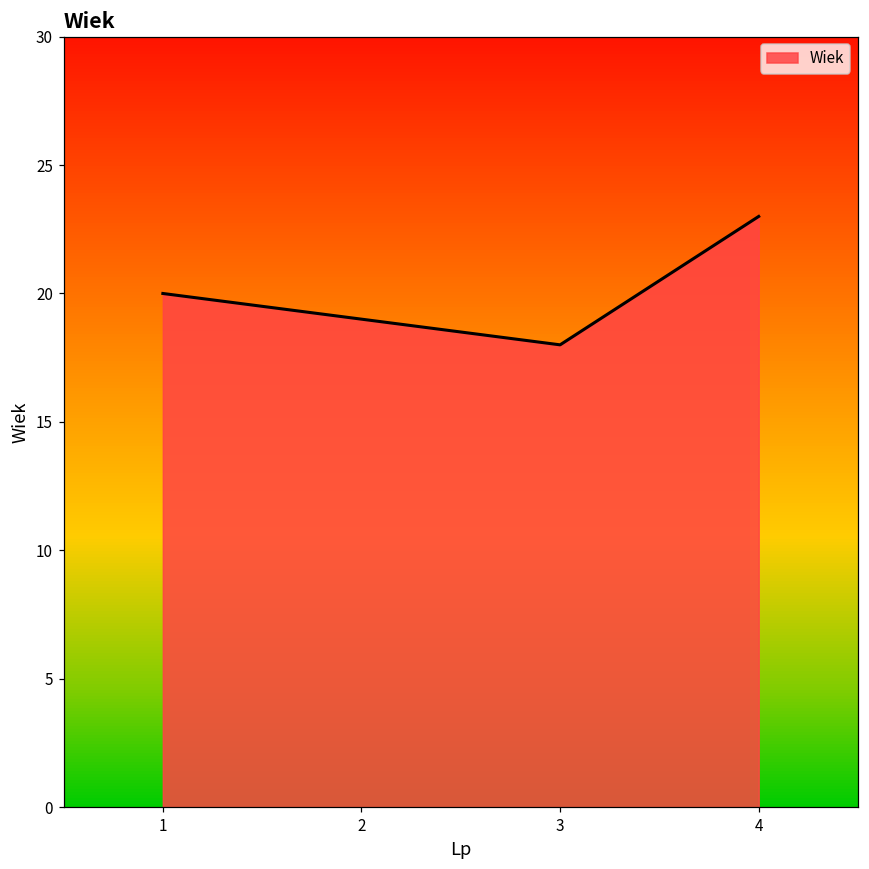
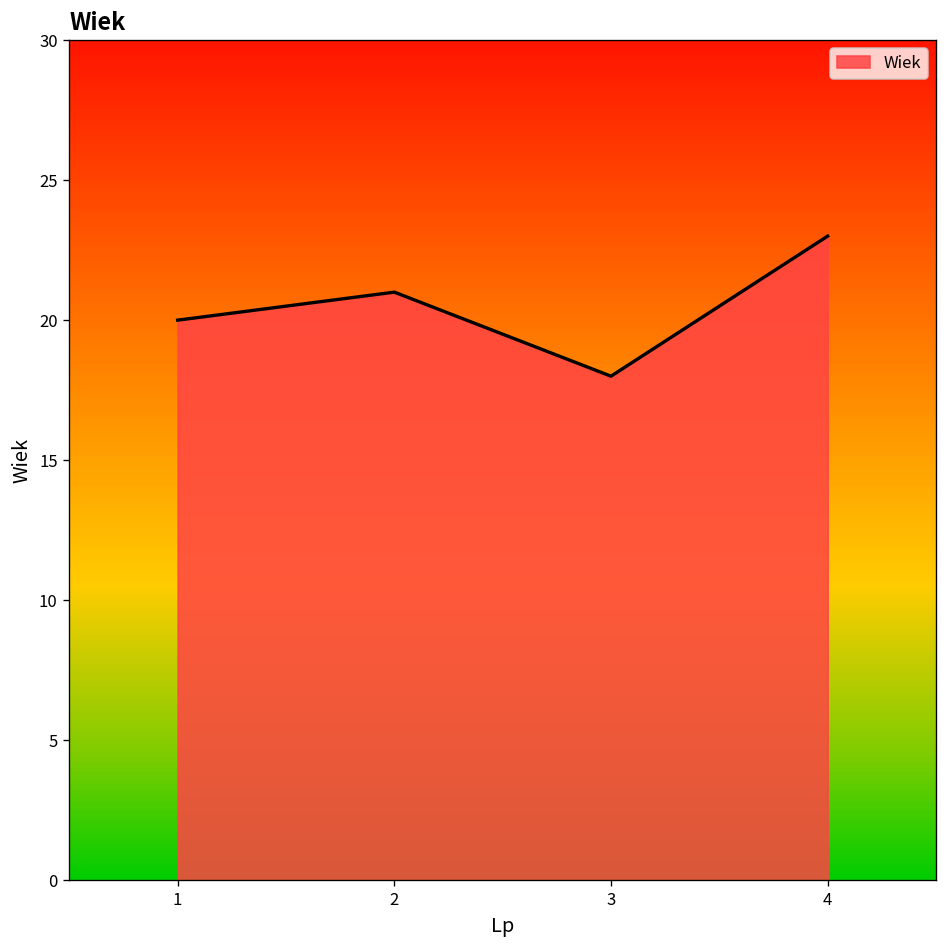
  {
    "1": 20,
-   "2": 19,
+   "2": 21,
    "3": 18,
    "4": 23
  }
